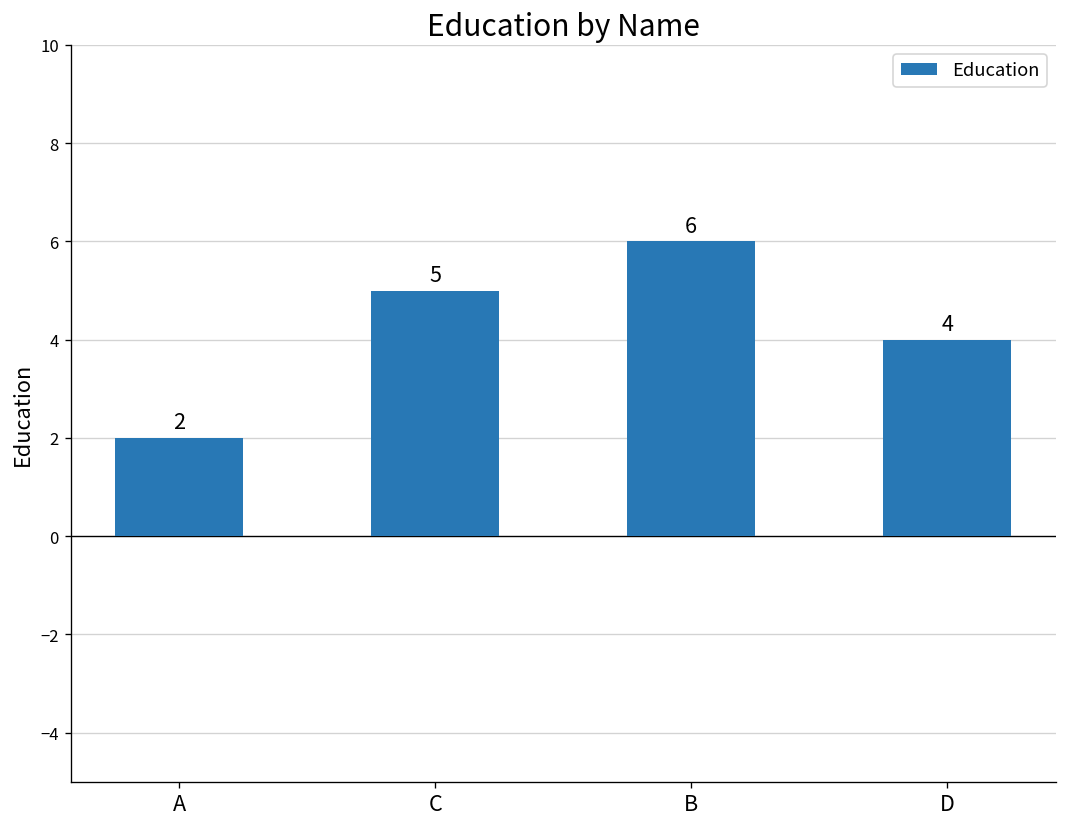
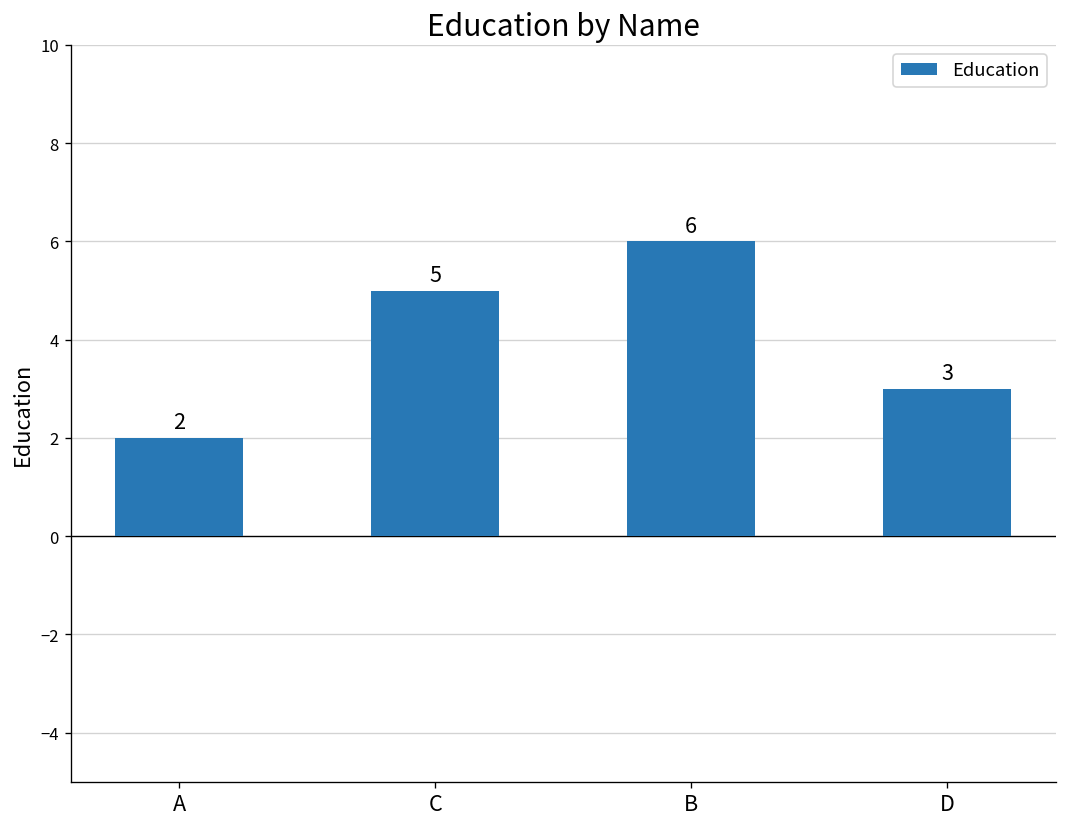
  {
    "A": 2,
    "C": 5,
    "B": 6,
-   "D": 4
+   "D": 3
  }
